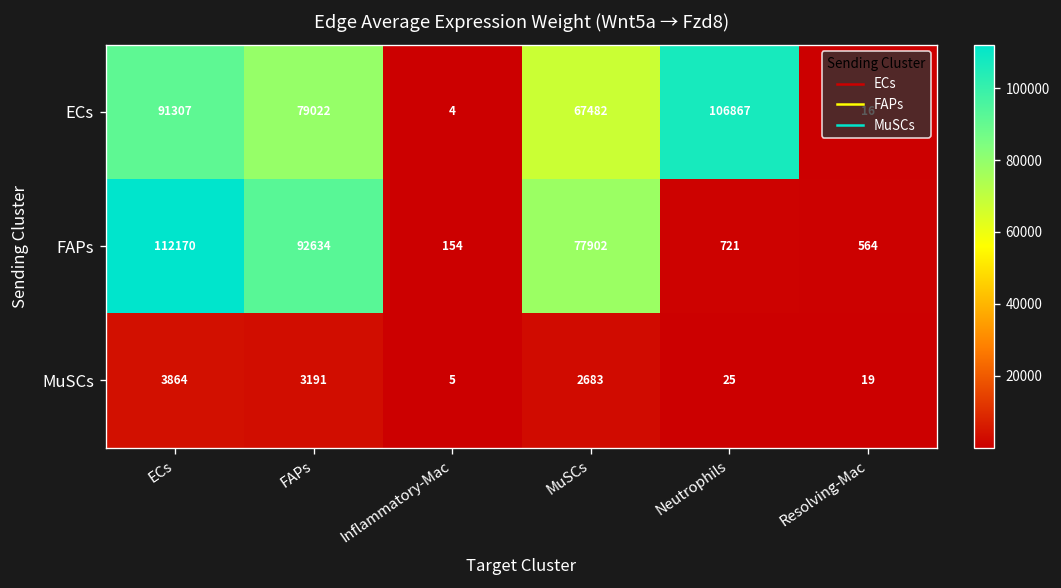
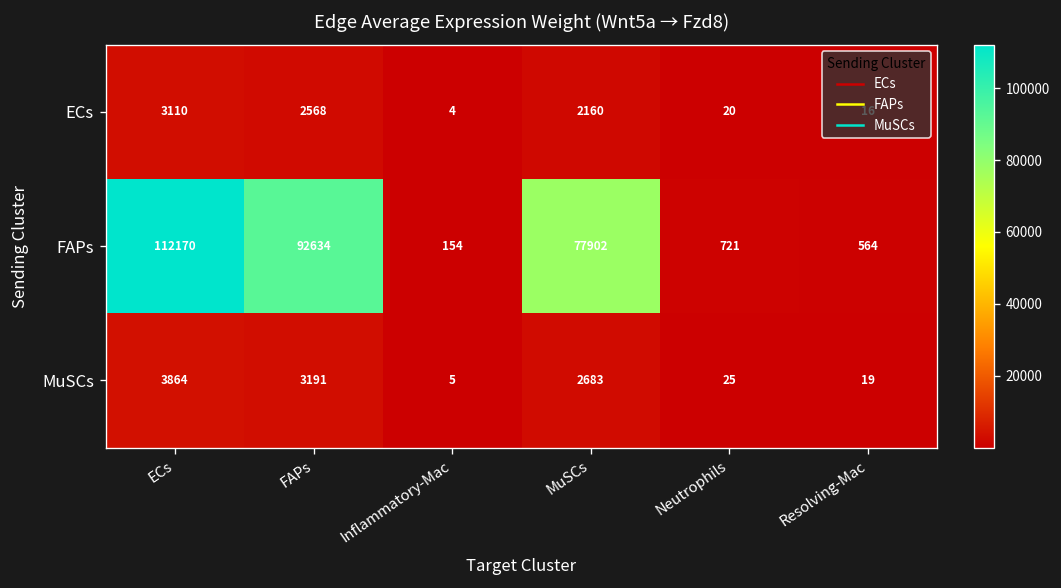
  {
    "ECs": {
-     "ECs": 91307,
-     "FAPs": 79022,
+     "ECs": 3110,
+     "FAPs": 2568,
      "Inflammatory-Mac": 4,
-     "MuSCs": 67482,
-     "Neutrophils": 106867
+     "MuSCs": 2160,
+     "Neutrophils": 20
    },
    "FAPs": {
      "ECs": 112170,
      "FAPs": 92634,
      "Inflammatory-Mac": 154,
      "MuSCs": 77902,
      "Neutrophils": 721,
      "Resolving-Mac": 564
    },
    "MuSCs": {
      "ECs": 3864,
      "FAPs": 3191,
      "Inflammatory-Mac": 5,
      "MuSCs": 2683,
      "Neutrophils": 25,
      "Resolving-Mac": 19
    }
  }
